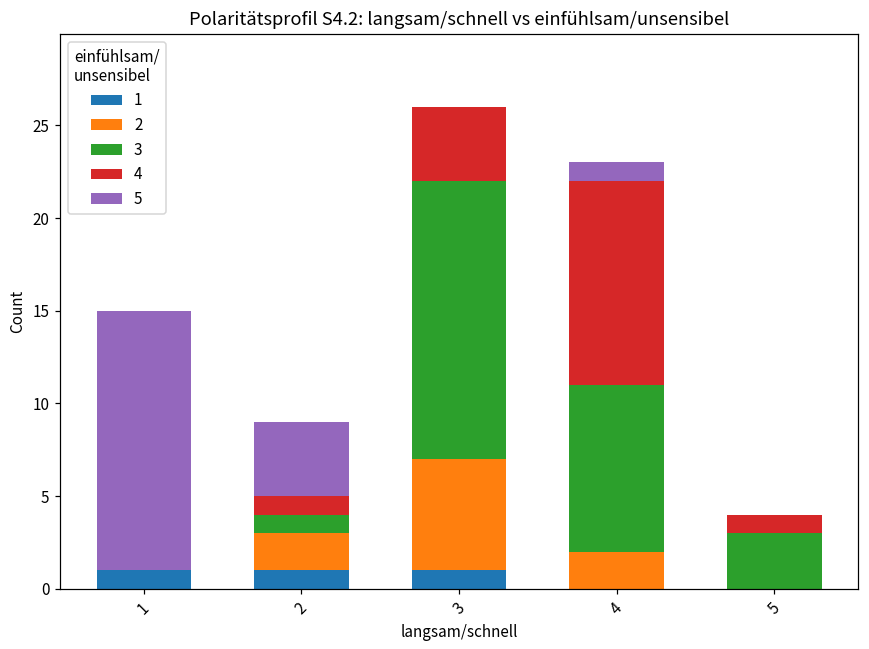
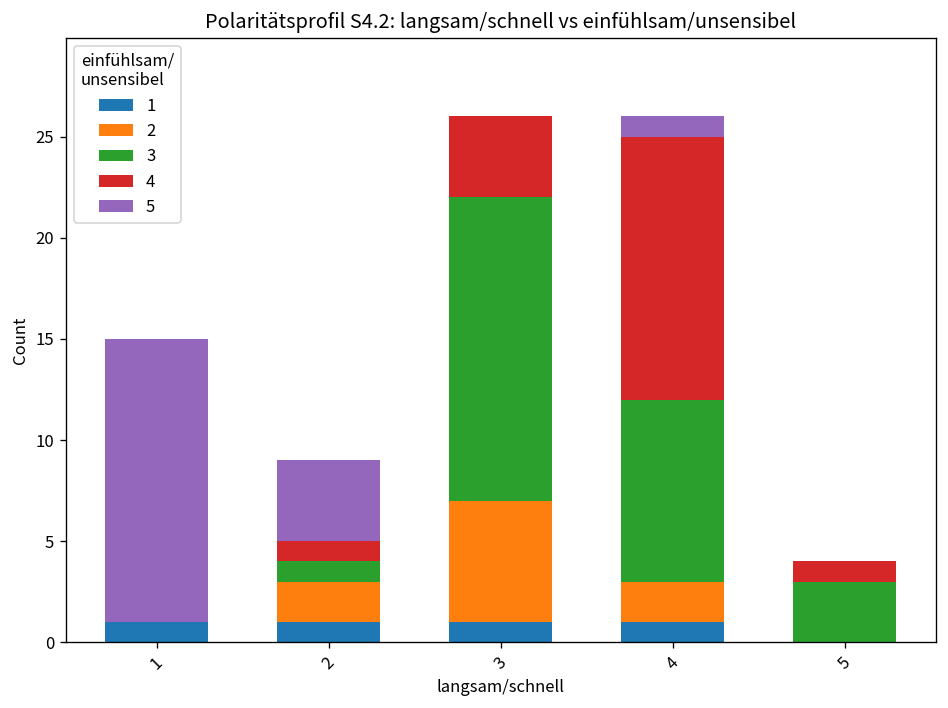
  {
    "1": {
      "1": 1,
      "2": 1,
      "3": 1,
-     "4": 0,
+     "4": 1,
      "5": 0
    },
    "2": {
      "1": 0,
      "2": 2,
      "3": 6,
      "4": 2,
      "5": 0
    },
    "3": {
      "1": 0,
      "2": 1,
      "3": 15,
      "4": 9,
      "5": 3
    },
    "4": {
      "1": 0,
      "2": 1,
      "3": 4,
-     "4": 11,
+     "4": 13,
      "5": 1
    },
    "5": {
      "1": 14,
      "2": 4,
      "3": 0,
      "4": 1,
      "5": 0
    }
  }
